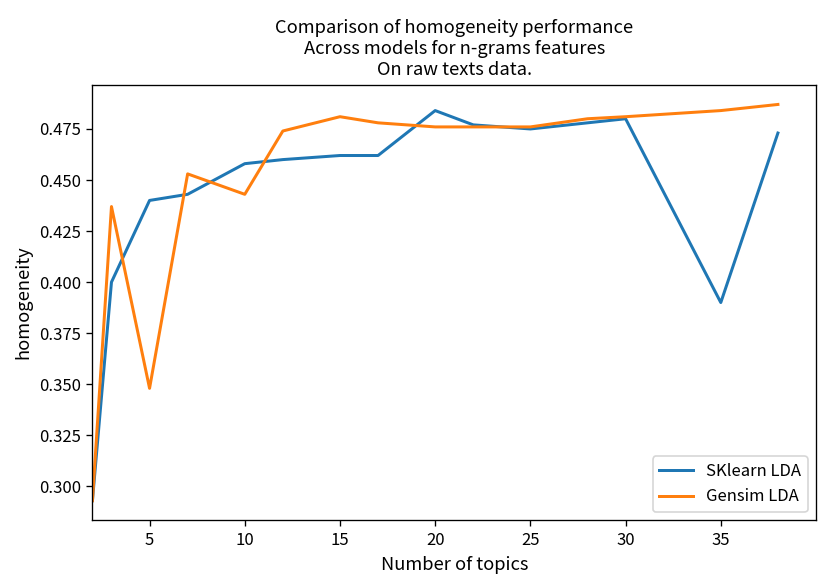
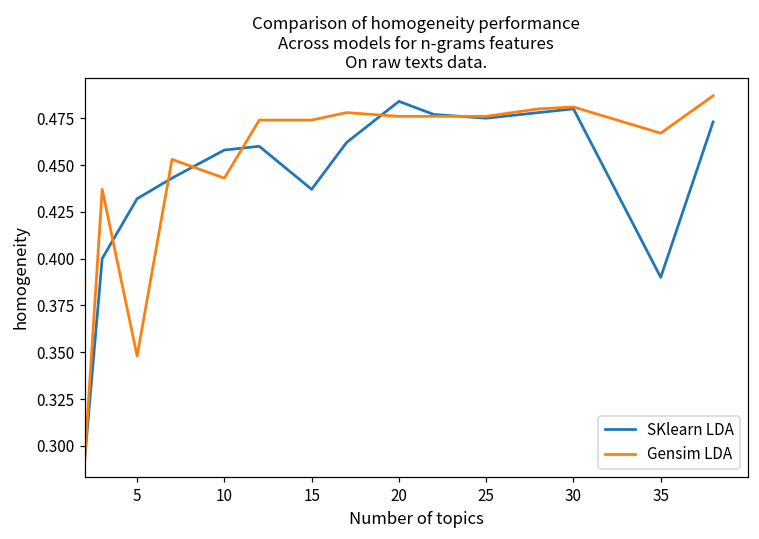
  {
    "SKlearn LDA": {
-     "5": 0.440,
+     "5": 0.432,
      "10": 0.458,
-     "15": 0.462,
+     "15": 0.437,
      "20": 0.484,
      "35": 0.390
    },
    "Gensim LDA": {
      "5": 0.348,
      "10": 0.443,
-     "15": 0.481,
+     "15": 0.474,
      "20": 0.476,
-     "35": 0.484
+     "35": 0.467
    }
  }
